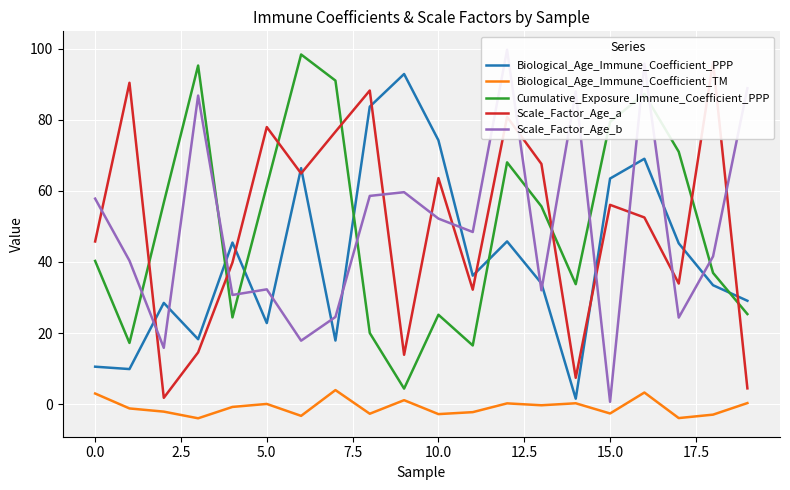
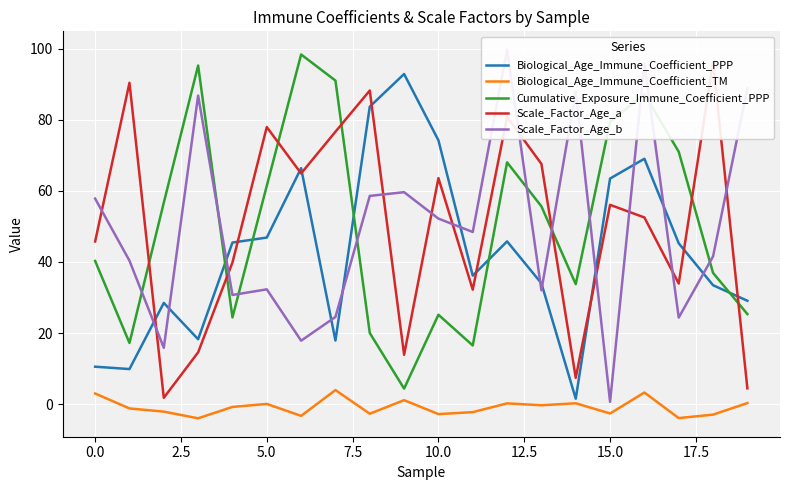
  {
    "Biological_Age_Immune_Coefficient_PPP": {
      "0.0": 11,
-     "5.0": 23,
+     "5.0": 47,
      "10.0": 74,
      "15.0": 63
    },
    "Biological_Age_Immune_Coefficient_TM": {
      "0.0": 3,
      "5.0": 0,
      "10.0": -3,
      "15.0": -3
    },
    "Cumulative_Exposure_Immune_Coefficient_PPP": {
      "0.0": 40,
      "5.0": 61,
      "10.0": 25
    },
    "Scale_Factor_Age_a": {
      "0.0": 46,
      "5.0": 78,
      "10.0": 64,
      "15.0": 56
    },
    "Scale_Factor_Age_b": {
      "0.0": 58,
      "5.0": 32,
      "10.0": 52,
      "15.0": 1
    }
  }
